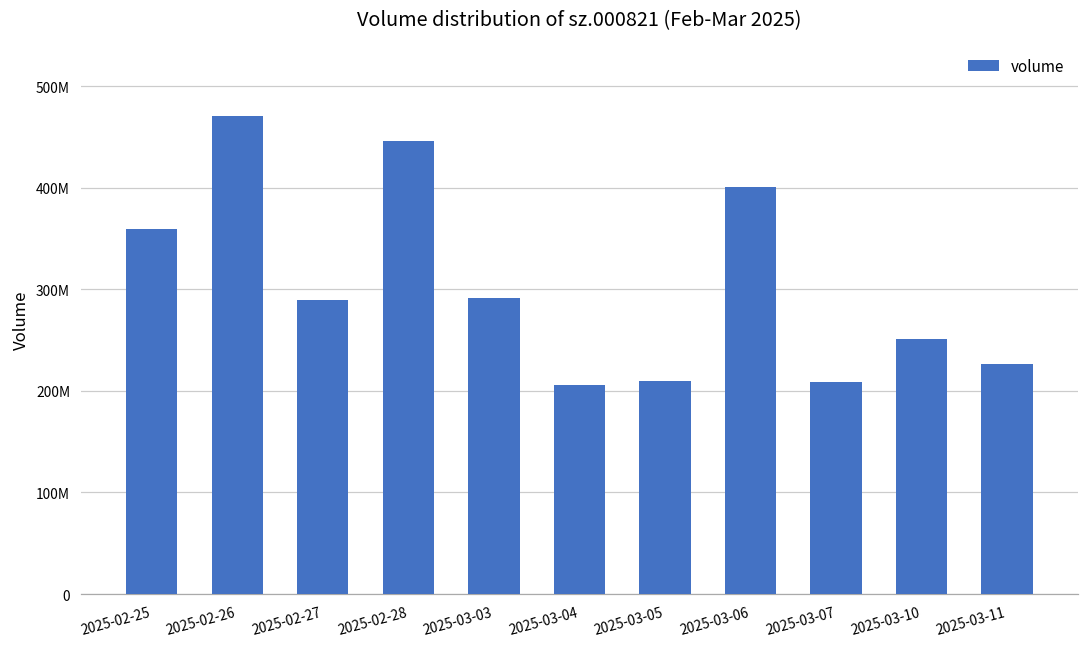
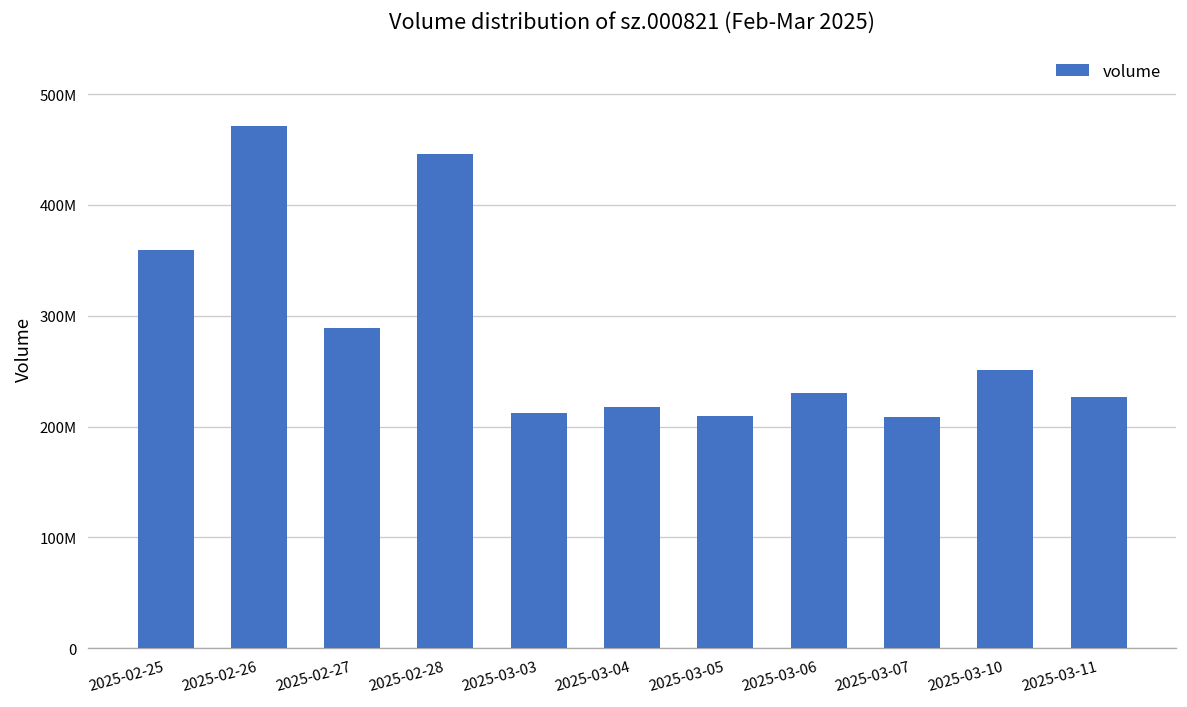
  {
    "2025-02-25": 360000000,
    "2025-02-26": 470000000,
    "2025-02-27": 290000000,
    "2025-02-28": 450000000,
-   "2025-03-03": 290000000,
-   "2025-03-04": 210000000,
+   "2025-03-03": 210000000,
+   "2025-03-04": 220000000,
    "2025-03-05": 210000000,
-   "2025-03-06": 400000000,
+   "2025-03-06": 230000000,
    "2025-03-07": 210000000,
    "2025-03-10": 250000000,
    "2025-03-11": 230000000
  }
